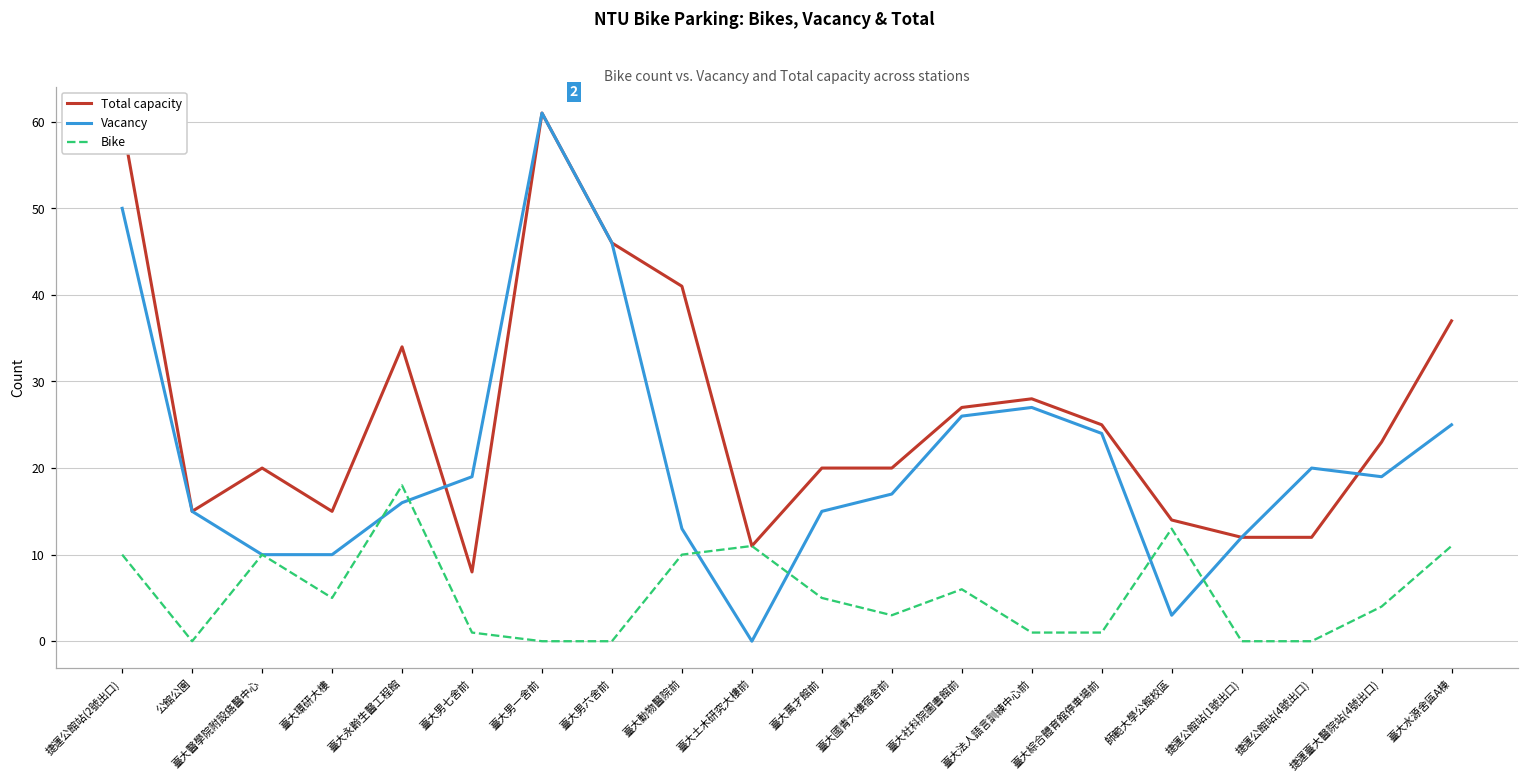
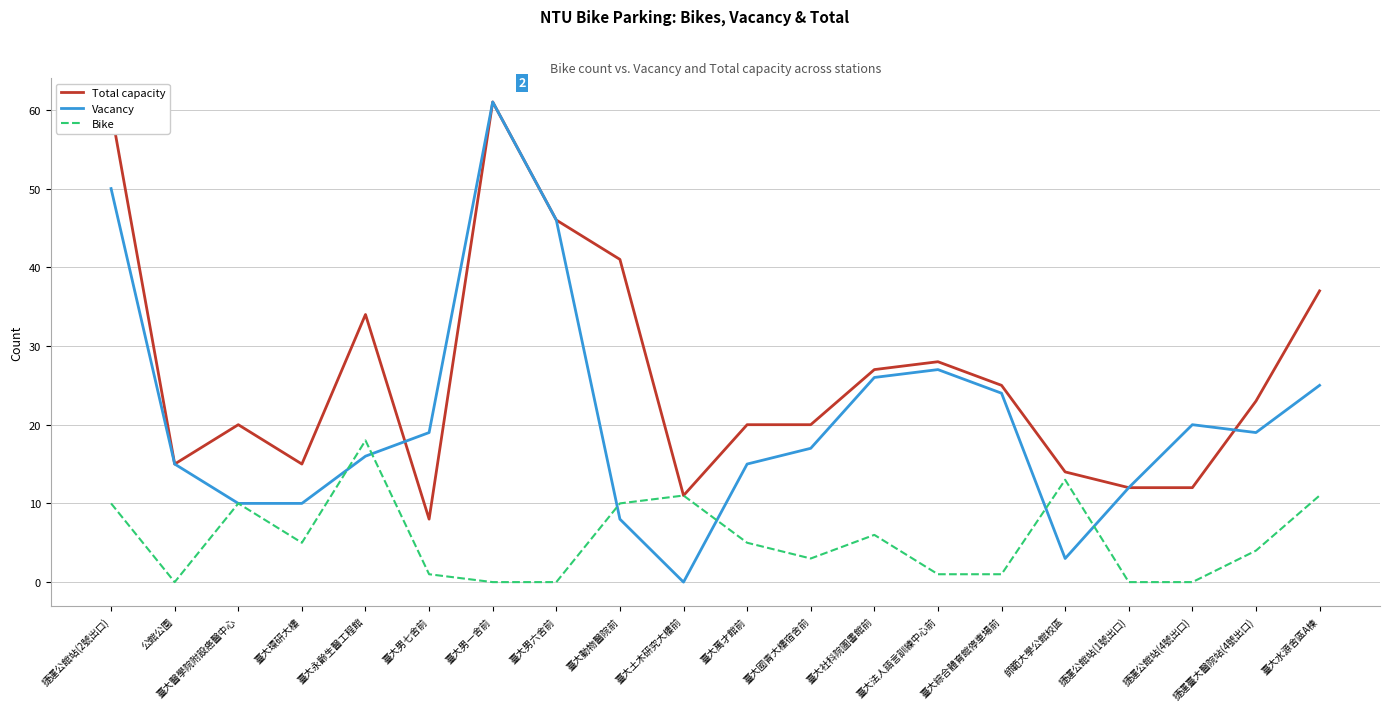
  {
    "Total capacity": {
      "臺大醫學院附設癌醫中心": 20,
      "臺大環研大樓": 15,
      "臺大永齡生醫工程館": 34,
      "臺大男七舍前": 8,
      "臺大動物醫院前": 41,
      "臺大萬才館前": 20,
      "臺大國青大樓宿舍前": 20,
      "臺大社科院圖書館前": 27,
      "臺大法人語言訓練中心前": 28,
      "臺大綜合體育館停車場前": 25,
      "師範大學公館校區": 14,
      "捷運公館站(4號出口)": 12,
      "捷運臺大醫院站(4號出口)": 23,
      "臺大水源舍區A棟": 37
    },
    "Vacancy": {
      "捷運公館站(2號出口)": 50,
      "臺大環研大樓": 10,
      "臺大永齡生醫工程館": 16,
      "臺大男七舍前": 19,
-     "臺大動物醫院前": 13,
+     "臺大動物醫院前": 8,
      "臺大土木研究大樓前": 0,
      "臺大萬才館前": 15,
      "臺大國青大樓宿舍前": 17,
      "臺大社科院圖書館前": 26,
      "臺大法人語言訓練中心前": 27,
      "臺大綜合體育館停車場前": 24,
      "師範大學公館校區": 3,
      "捷運公館站(4號出口)": 20,
      "捷運臺大醫院站(4號出口)": 19,
      "臺大水源舍區A棟": 25
    },
    "Bike": {
      "捷運公館站(2號出口)": 10,
      "公館公園": 0,
      "臺大環研大樓": 5,
      "臺大永齡生醫工程館": 18,
      "臺大男七舍前": 1,
      "臺大男一舍前": 0,
      "臺大男六舍前": 0,
      "臺大動物醫院前": 10,
      "臺大萬才館前": 5,
      "臺大國青大樓宿舍前": 3,
      "臺大社科院圖書館前": 6,
      "臺大法人語言訓練中心前": 1,
      "臺大綜合體育館停車場前": 1,
      "師範大學公館校區": 13,
      "捷運公館站(1號出口)": 0,
      "捷運公館站(4號出口)": 0,
      "捷運臺大醫院站(4號出口)": 4,
      "臺大水源舍區A棟": 11
    }
  }
